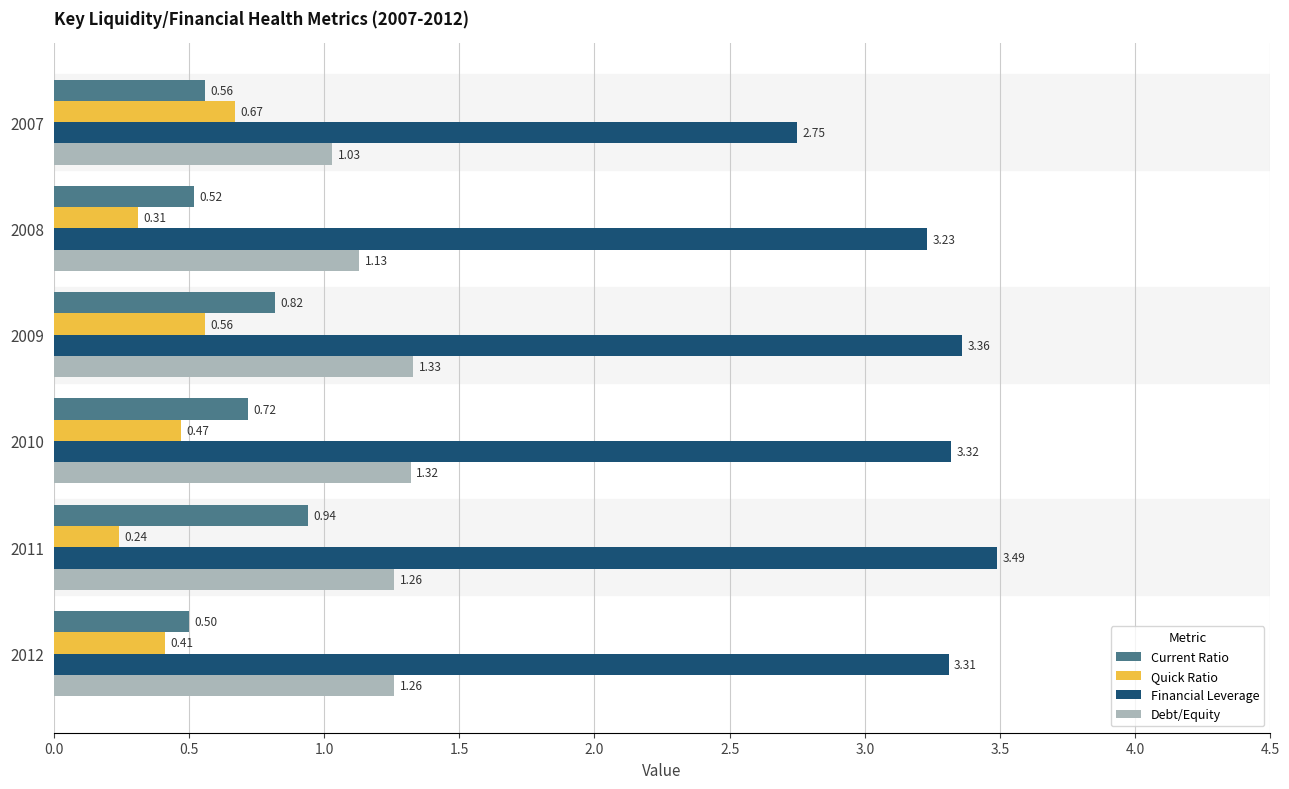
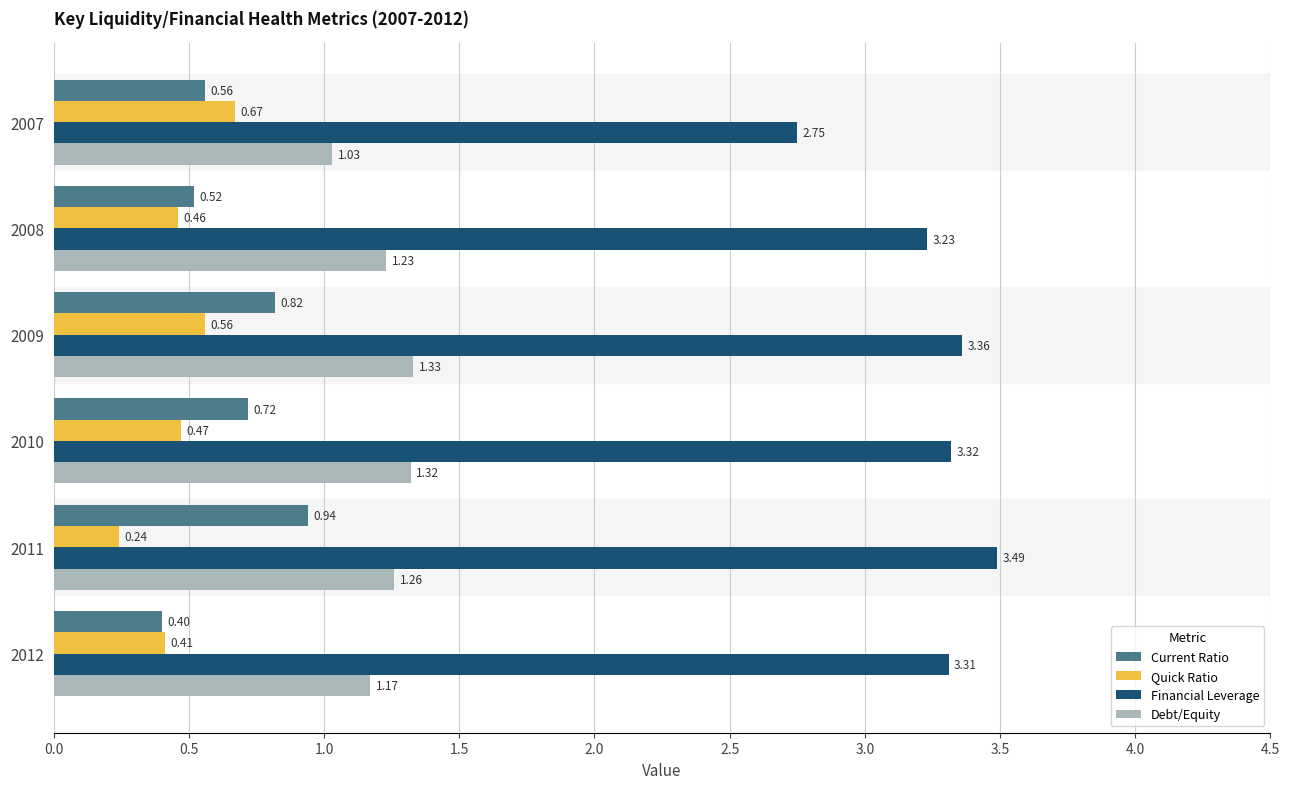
  {
    "Current Ratio": {
      "2007": 0.56,
      "2008": 0.52,
      "2009": 0.82,
      "2010": 0.72,
      "2011": 0.94,
-     "2012": 0.50
+     "2012": 0.40
    },
    "Quick Ratio": {
      "2007": 0.67,
-     "2008": 0.31,
+     "2008": 0.46,
      "2009": 0.56,
      "2010": 0.47,
      "2011": 0.24,
      "2012": 0.41
    },
    "Financial Leverage": {
      "2007": 2.75,
      "2008": 3.23,
      "2009": 3.36,
      "2010": 3.32,
      "2011": 3.49,
      "2012": 3.31
    },
    "Debt/Equity": {
      "2007": 1.03,
-     "2008": 1.13,
+     "2008": 1.23,
      "2009": 1.33,
      "2010": 1.32,
      "2011": 1.26,
-     "2012": 1.26
+     "2012": 1.17
    }
  }
